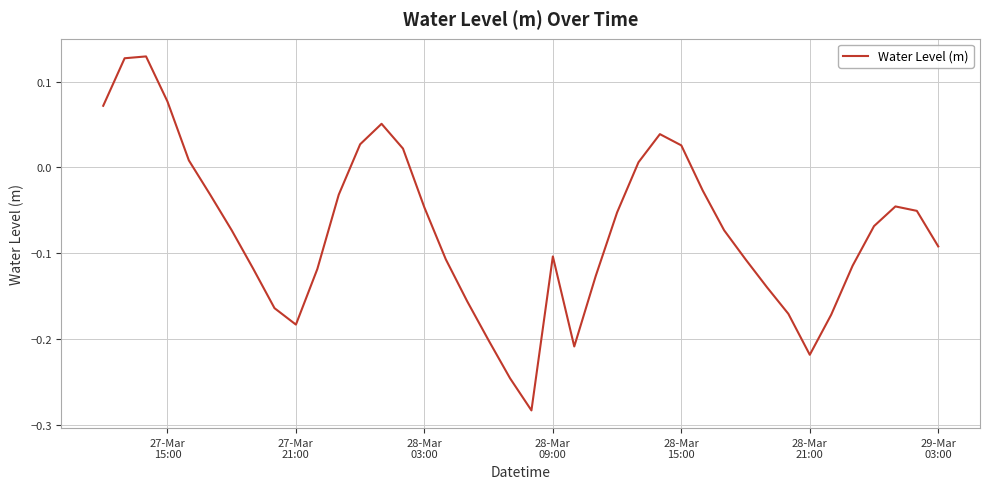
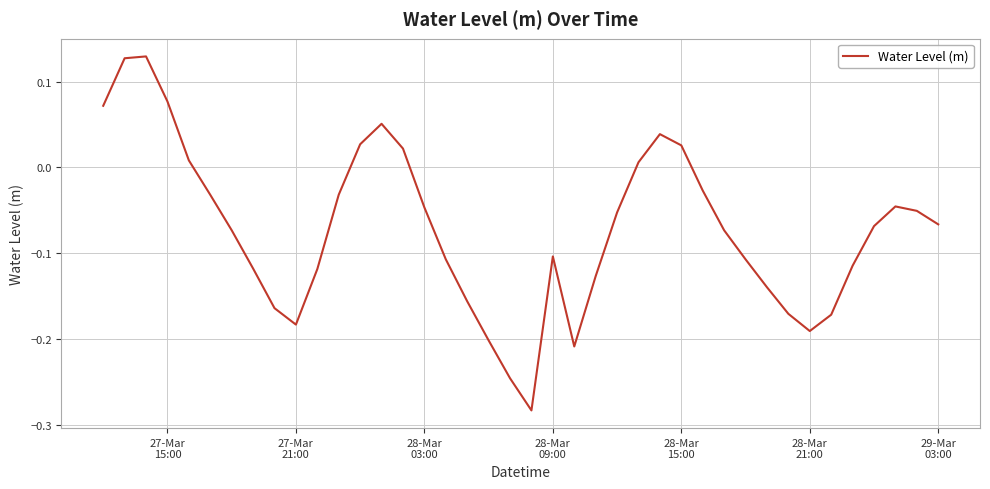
  {
    "27-Mar 15:00": 0.08,
    "27-Mar 21:00": -0.18,
    "28-Mar 03:00": -0.05,
    "28-Mar 09:00": -0.10,
    "28-Mar 15:00": 0.03,
-   "28-Mar 21:00": -0.22,
-   "29-Mar 03:00": -0.09
+   "28-Mar 21:00": -0.19,
+   "29-Mar 03:00": -0.07
  }
